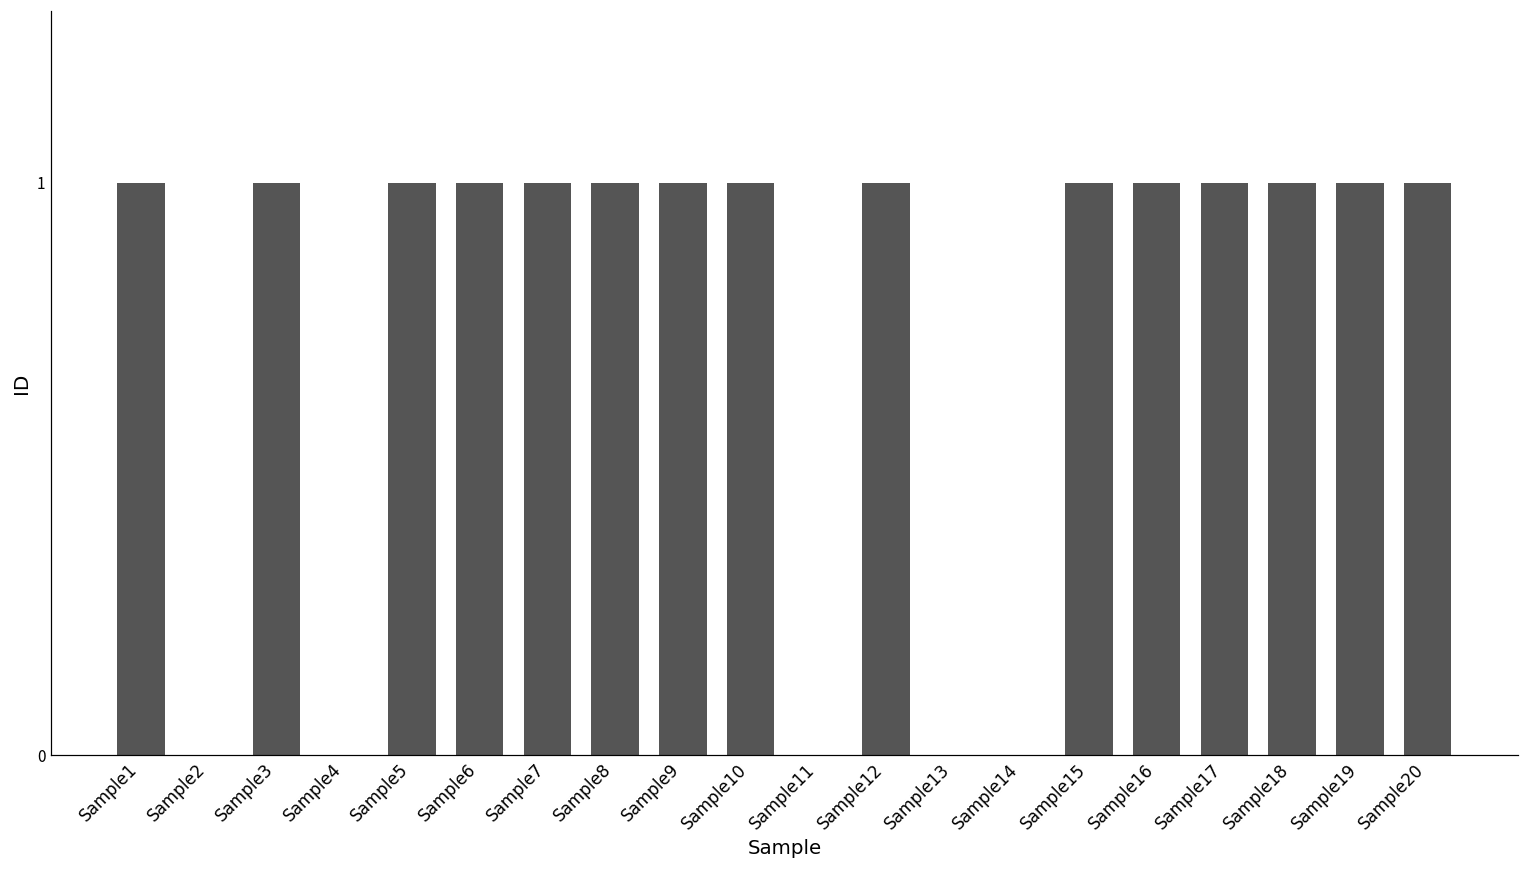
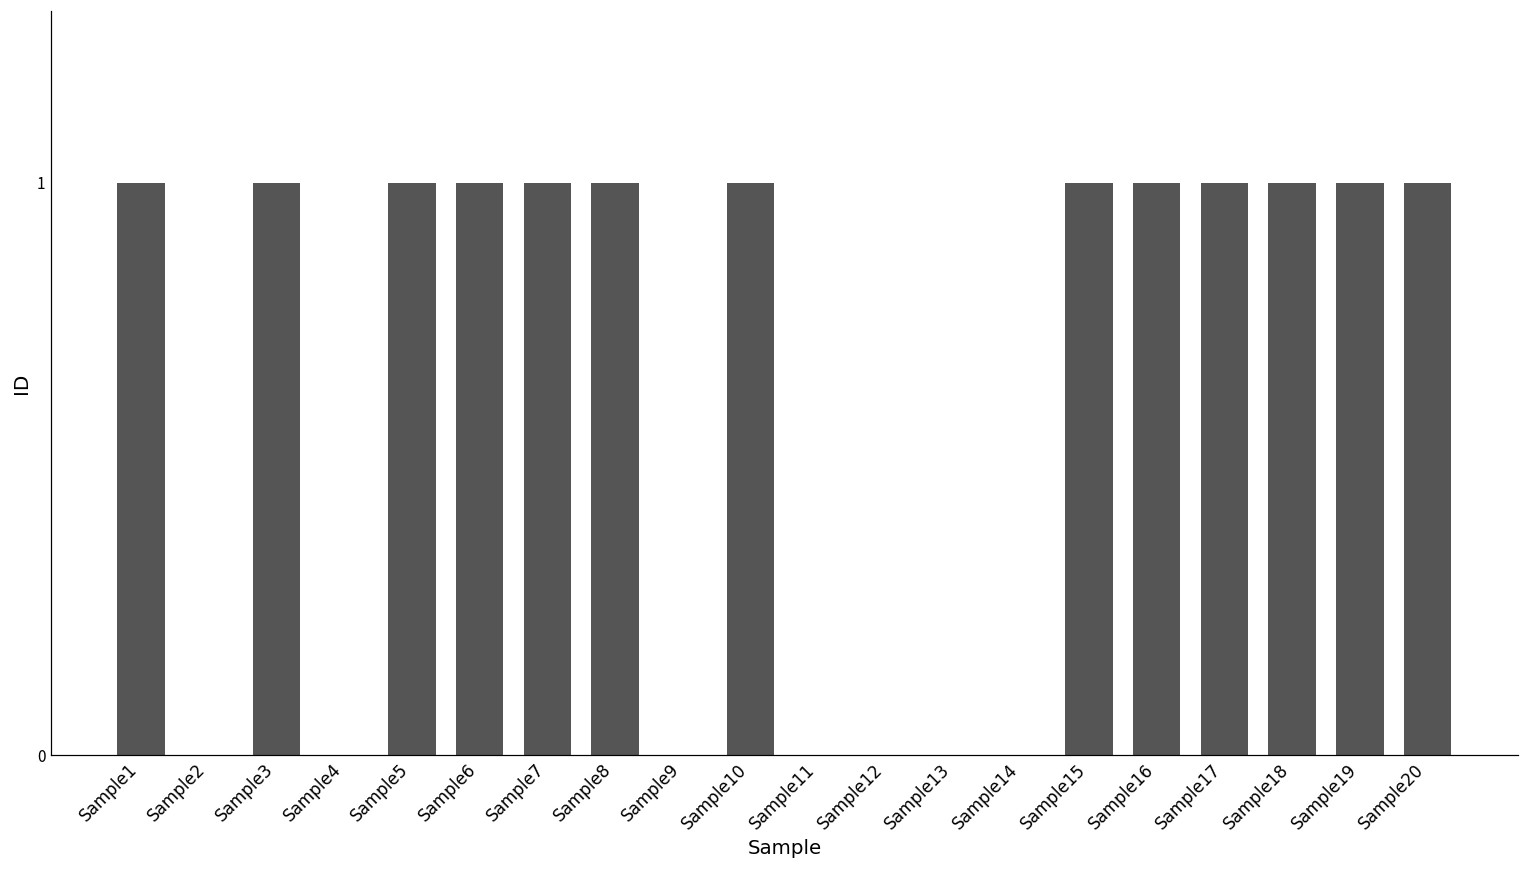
  {
    "Sample1": 1,
    "Sample2": 0,
    "Sample3": 1,
    "Sample4": 0,
    "Sample5": 1,
    "Sample6": 1,
    "Sample7": 1,
    "Sample8": 1,
-   "Sample9": 1,
+   "Sample9": 0,
    "Sample10": 1,
    "Sample11": 0,
-   "Sample12": 1,
+   "Sample12": 0,
    "Sample13": 0,
    "Sample14": 0,
    "Sample15": 1,
    "Sample16": 1,
    "Sample17": 1,
    "Sample18": 1,
    "Sample19": 1,
    "Sample20": 1
  }
